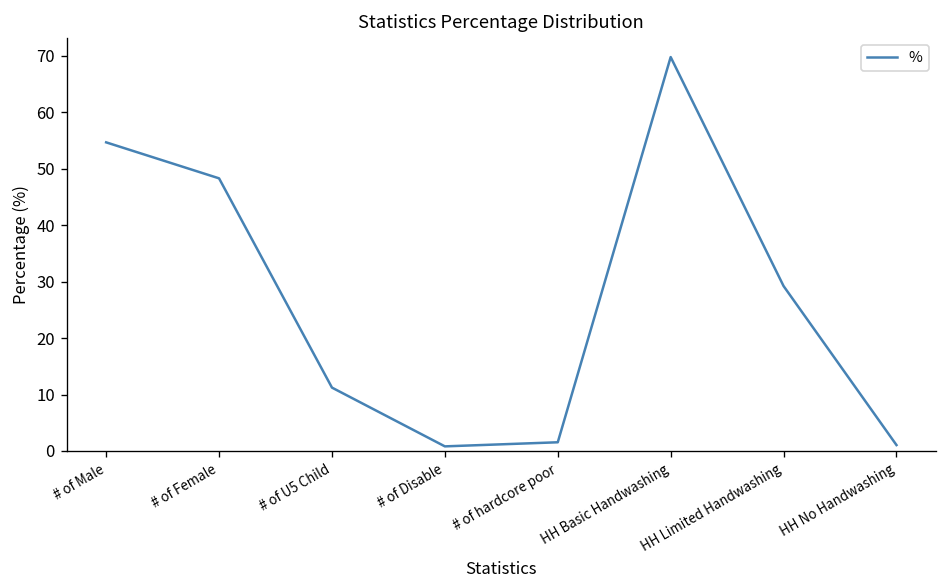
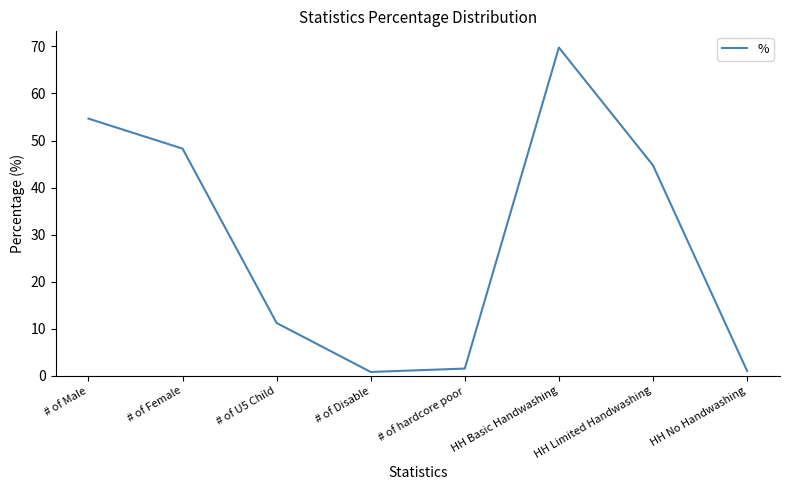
  {
    "# of Male": 55,
    "# of Female": 48,
    "# of U5 Child": 11,
    "# of Disable": 1,
    "# of hardcore poor": 2,
    "HH Basic Handwashing": 70,
-   "HH Limited Handwashing": 29,
+   "HH Limited Handwashing": 45,
    "HH No Handwashing": 1
  }
